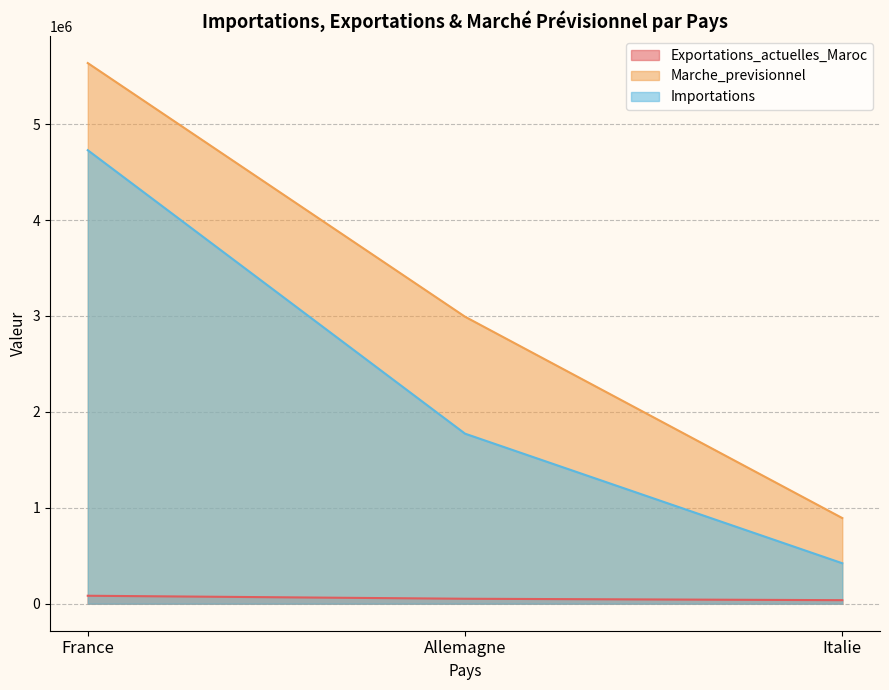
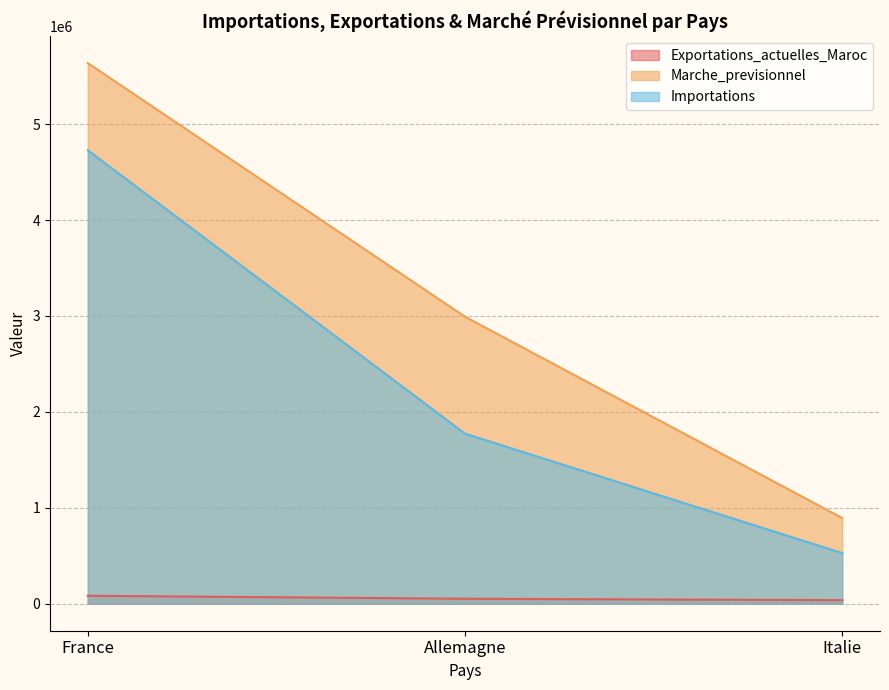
  {
    "Importations": {
      "France": 4700000,
      "Allemagne": 1800000,
-     "Italie": 400000
+     "Italie": 500000
    }
  }
